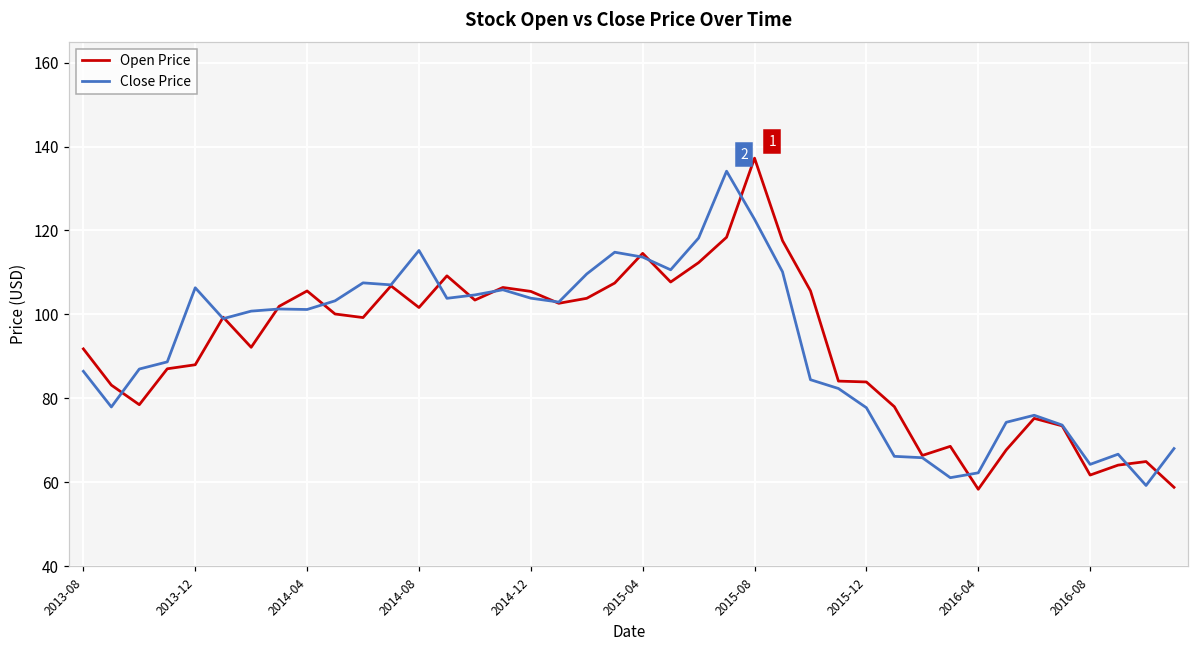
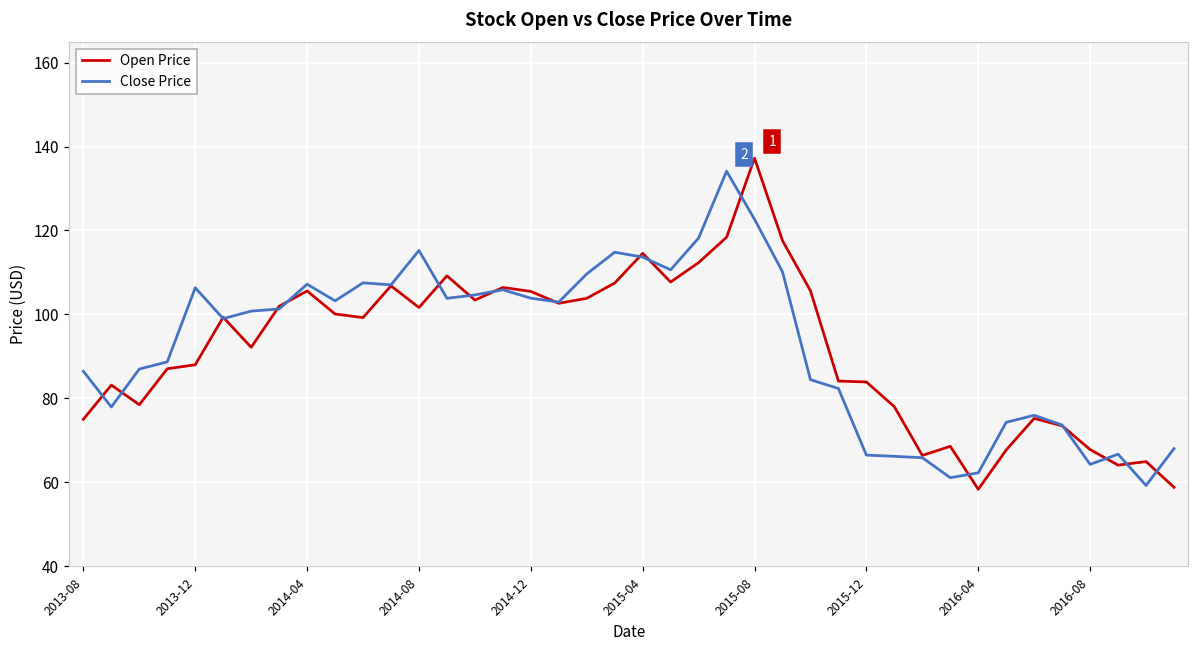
  {
    "Open Price": {
-     "2013-08": 92,
+     "2013-08": 75,
      "2013-12": 88,
      "2014-04": 106,
      "2014-08": 102,
      "2014-12": 105,
      "2015-04": 115,
      "2015-12": 84,
      "2016-04": 58,
-     "2016-08": 62
+     "2016-08": 68
    },
    "Close Price": {
      "2013-08": 86,
      "2013-12": 106,
-     "2014-04": 101,
+     "2014-04": 107,
      "2014-08": 115,
      "2014-12": 104,
      "2015-04": 114,
      "2015-08": 123,
-     "2015-12": 78,
+     "2015-12": 66,
      "2016-04": 62,
      "2016-08": 64
    }
  }
